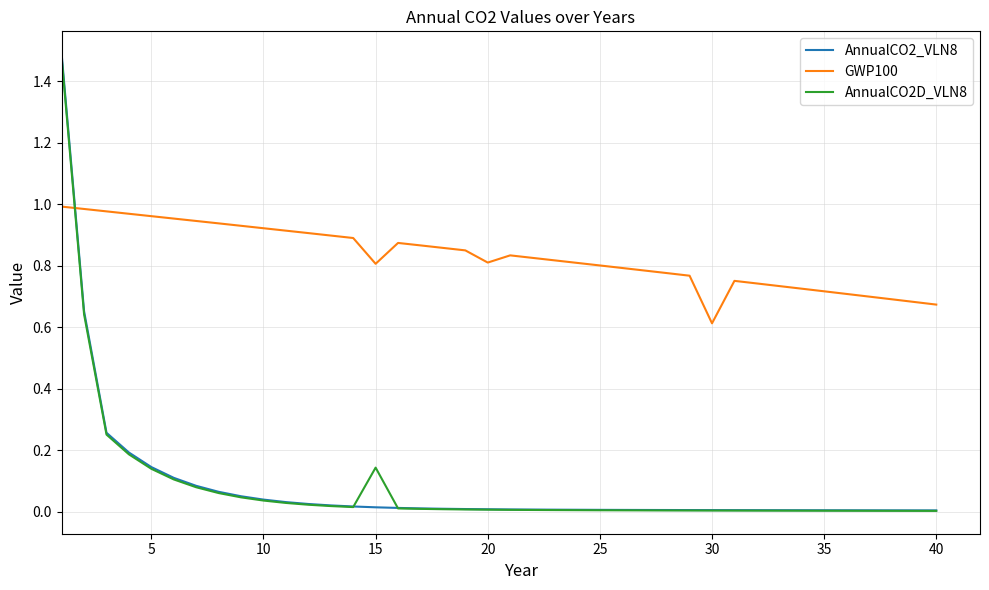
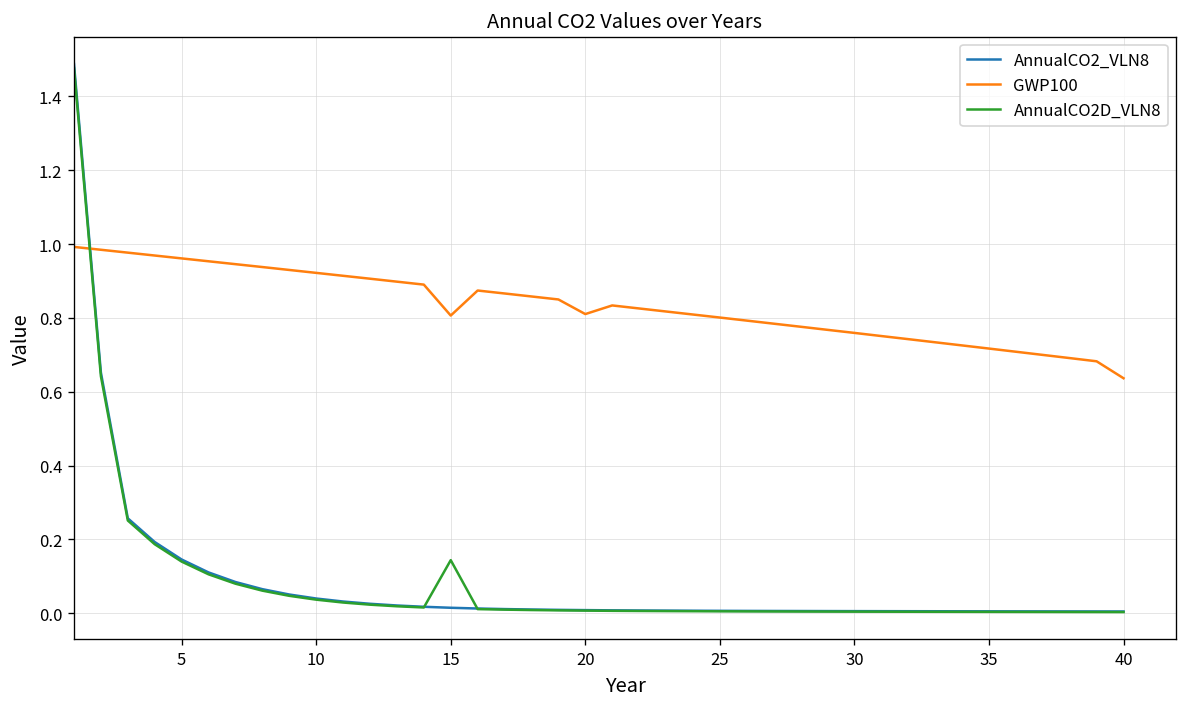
  {
    "AnnualCO2_VLN8": {
      "15": 0.01
    },
    "GWP100": {
      "5": 0.96,
      "10": 0.92,
      "15": 0.81,
      "20": 0.81,
      "25": 0.80,
-     "30": 0.61,
+     "30": 0.76,
      "35": 0.72,
-     "40": 0.67
+     "40": 0.64
    },
    "AnnualCO2D_VLN8": {
      "15": 0.14
    }
  }
